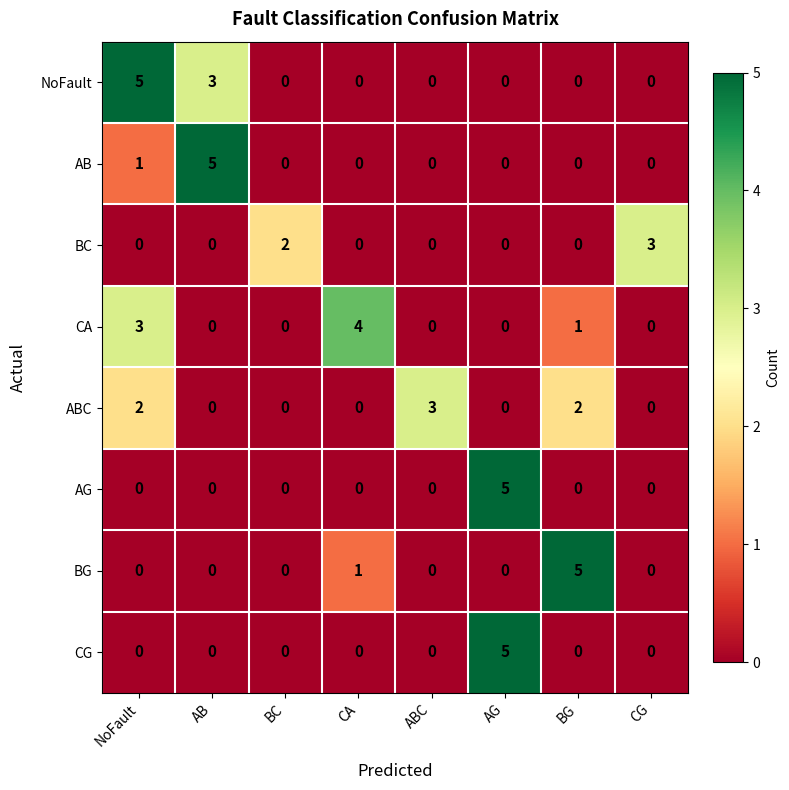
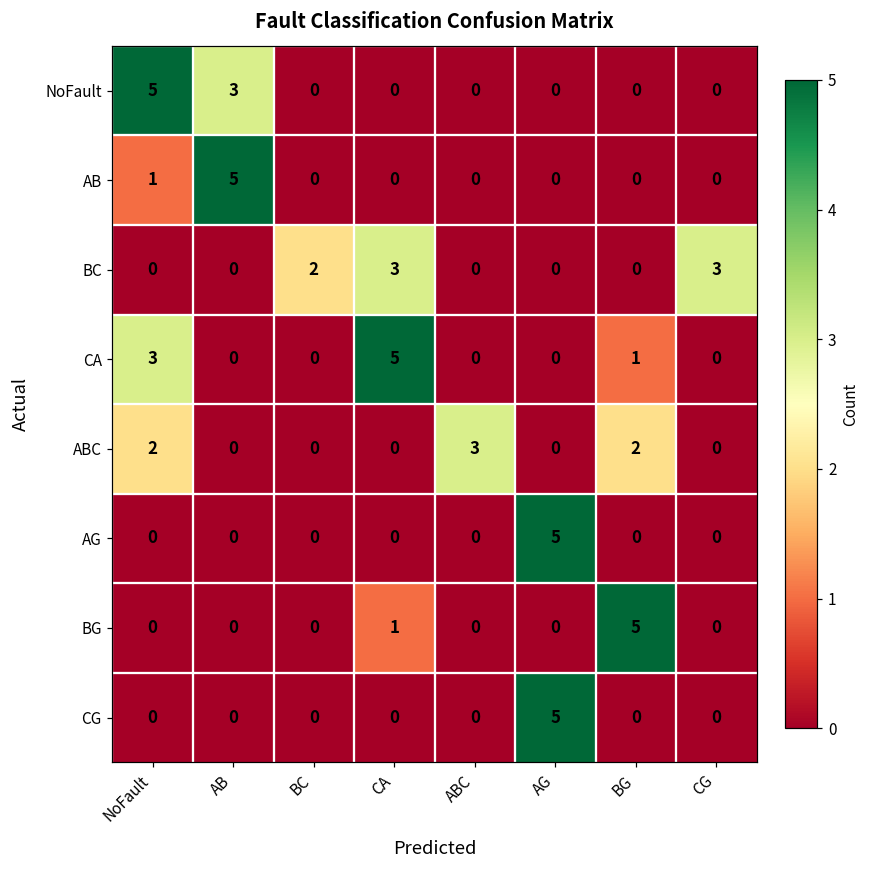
  {
    "NoFault": {
      "NoFault": 5,
      "AB": 3,
      "BC": 0,
      "CA": 0,
      "ABC": 0,
      "AG": 0,
      "BG": 0,
      "CG": 0
    },
    "AB": {
      "NoFault": 1,
      "AB": 5,
      "BC": 0,
      "CA": 0,
      "ABC": 0,
      "AG": 0,
      "BG": 0,
      "CG": 0
    },
    "BC": {
      "NoFault": 0,
      "AB": 0,
      "BC": 2,
-     "CA": 0,
+     "CA": 3,
      "ABC": 0,
      "AG": 0,
      "BG": 0,
      "CG": 3
    },
    "CA": {
      "NoFault": 3,
      "AB": 0,
      "BC": 0,
-     "CA": 4,
+     "CA": 5,
      "ABC": 0,
      "AG": 0,
      "BG": 1,
      "CG": 0
    },
    "ABC": {
      "NoFault": 2,
      "AB": 0,
      "BC": 0,
      "CA": 0,
      "ABC": 3,
      "AG": 0,
      "BG": 2,
      "CG": 0
    },
    "AG": {
      "NoFault": 0,
      "AB": 0,
      "BC": 0,
      "CA": 0,
      "ABC": 0,
      "AG": 5,
      "BG": 0,
      "CG": 0
    },
    "BG": {
      "NoFault": 0,
      "AB": 0,
      "BC": 0,
      "CA": 1,
      "ABC": 0,
      "AG": 0,
      "BG": 5,
      "CG": 0
    },
    "CG": {
      "NoFault": 0,
      "AB": 0,
      "BC": 0,
      "CA": 0,
      "ABC": 0,
      "AG": 5,
      "BG": 0,
      "CG": 0
    }
  }
